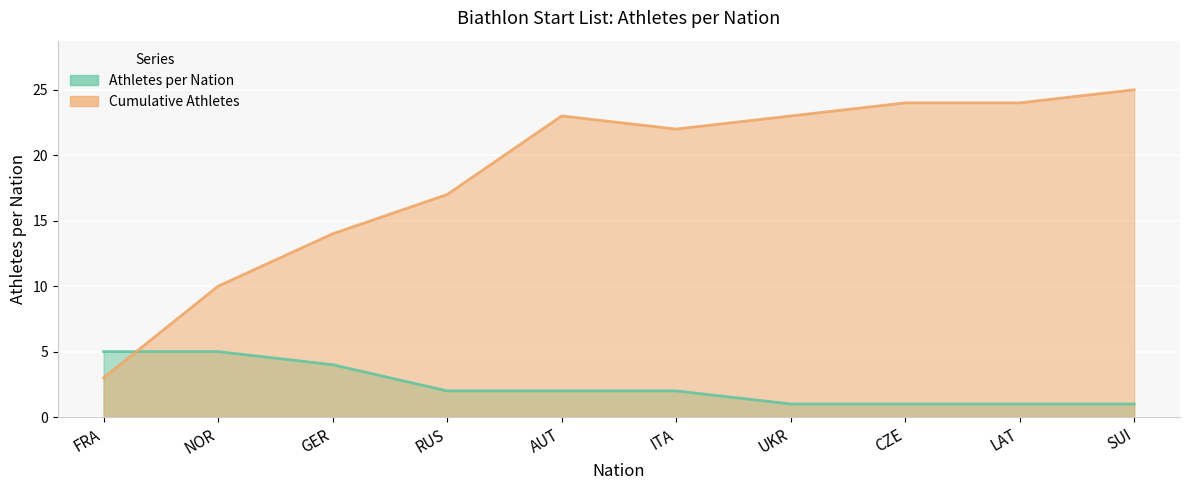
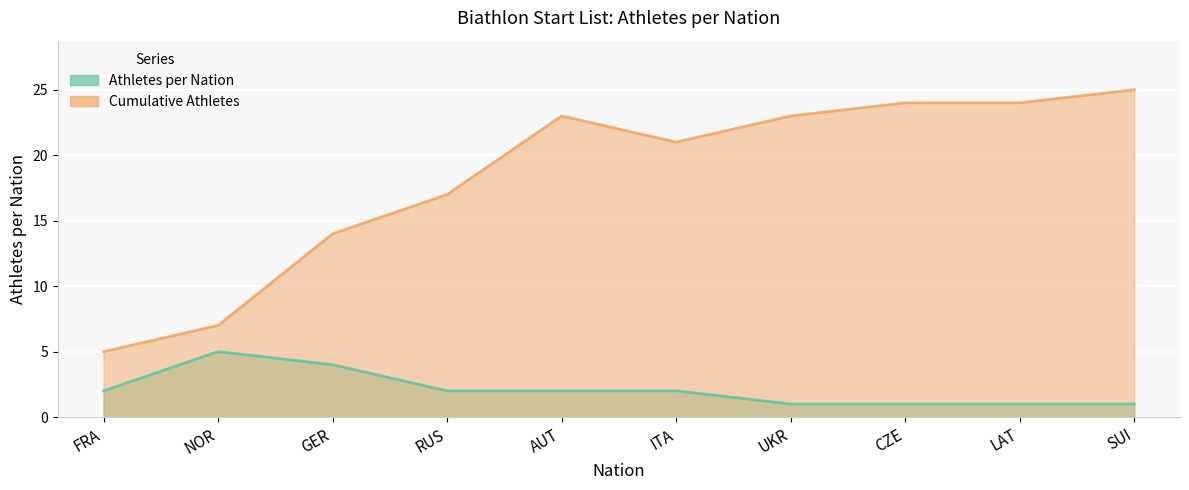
  {
    "Athletes per Nation": {
-     "FRA": 5,
+     "FRA": 2,
      "NOR": 5,
      "GER": 4,
      "RUS": 2,
      "AUT": 2,
      "ITA": 2,
      "UKR": 1,
      "CZE": 1,
      "LAT": 1,
      "SUI": 1
    },
    "Cumulative Athletes": {
-     "FRA": 3,
-     "NOR": 10,
+     "FRA": 5,
+     "NOR": 7,
      "GER": 14,
      "RUS": 17,
      "AUT": 23,
-     "ITA": 22,
+     "ITA": 21,
      "UKR": 23,
      "CZE": 24,
      "LAT": 24,
      "SUI": 25
    }
  }
